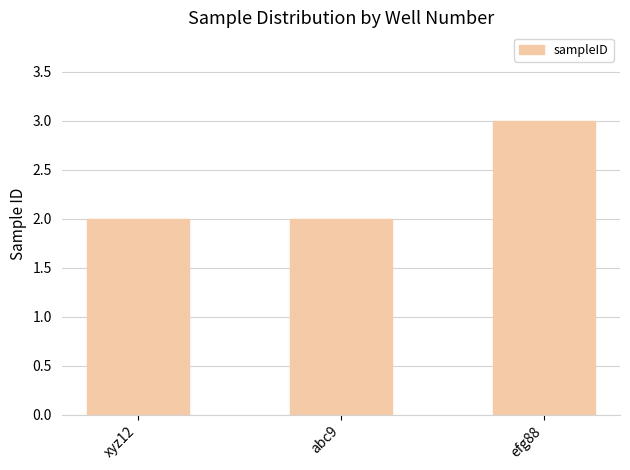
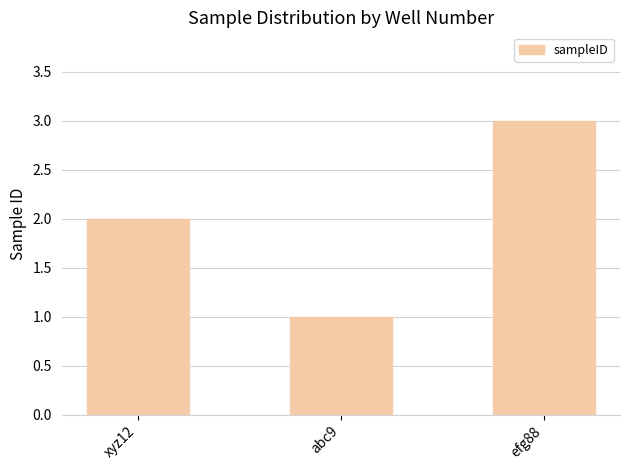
  {
    "xyz12": 2,
-   "abc9": 2,
+   "abc9": 1,
    "efg88": 3
  }
